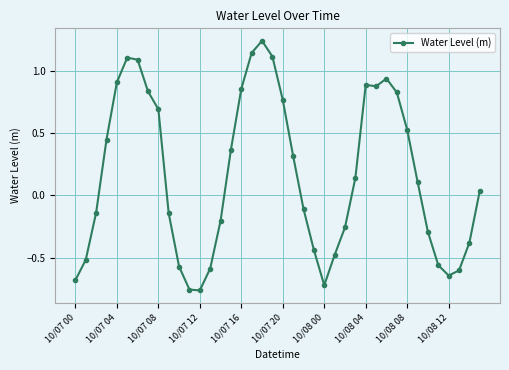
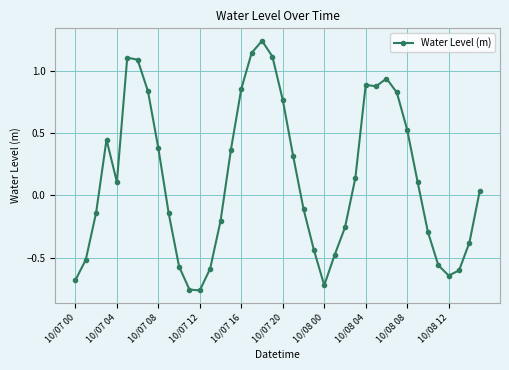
  {
    "10/07 00": -0.68,
-   "10/07 04": 0.91,
-   "10/07 08": 0.69,
+   "10/07 04": 0.11,
+   "10/07 08": 0.38,
    "10/07 12": -0.76,
    "10/07 16": 0.85,
    "10/07 20": 0.77,
    "10/08 00": -0.72,
    "10/08 04": 0.89,
    "10/08 08": 0.53,
    "10/08 12": -0.64
  }
